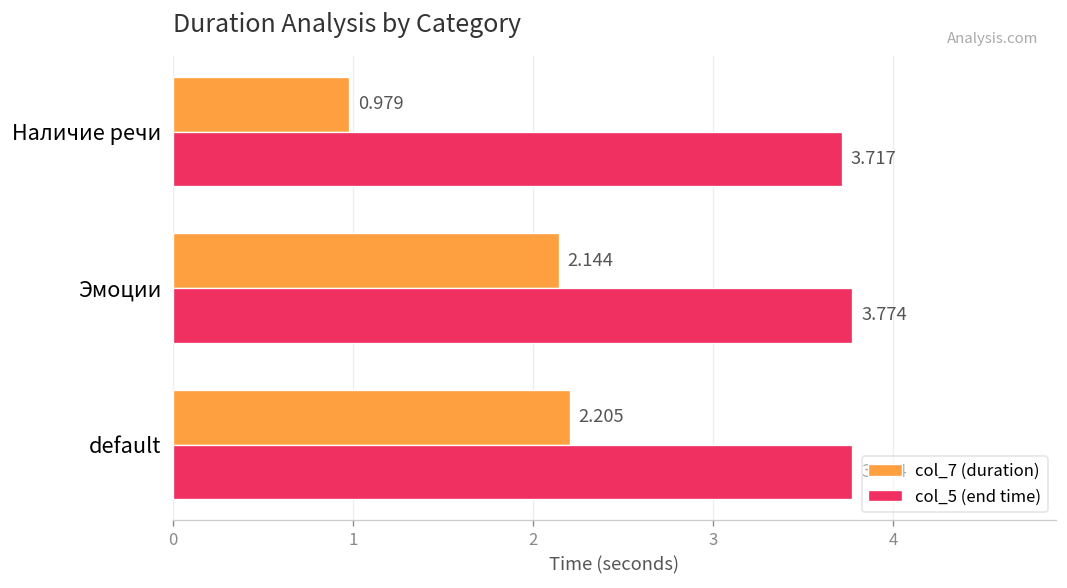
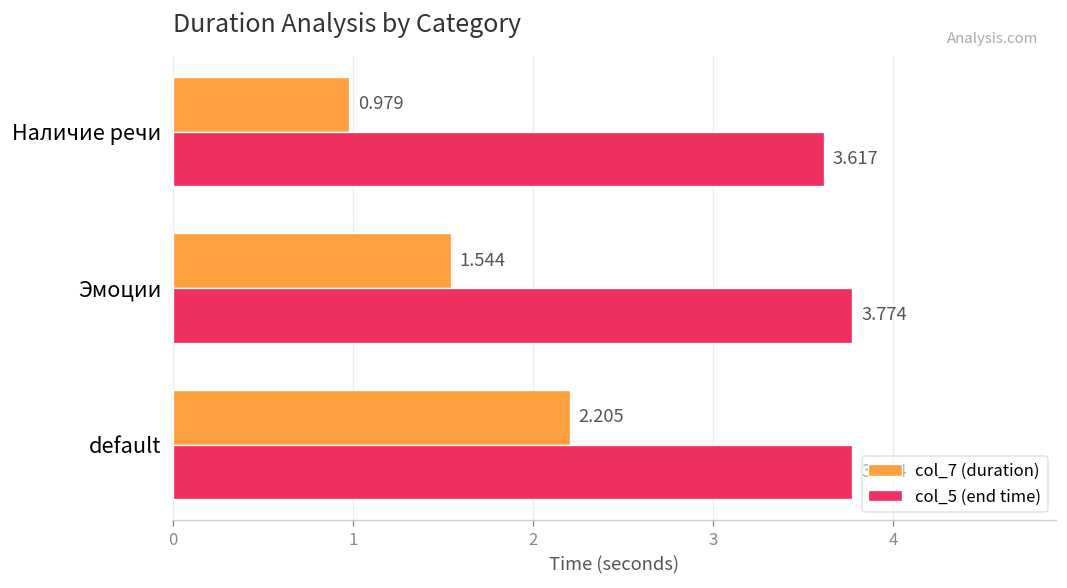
  {
    "col_7 (duration)": {
      "Наличие речи": 0.979,
-     "Эмоции": 2.144,
+     "Эмоции": 1.544,
      "default": 2.205
    },
    "col_5 (end time)": {
-     "Наличие речи": 3.717,
+     "Наличие речи": 3.617,
      "Эмоции": 3.774
    }
  }
